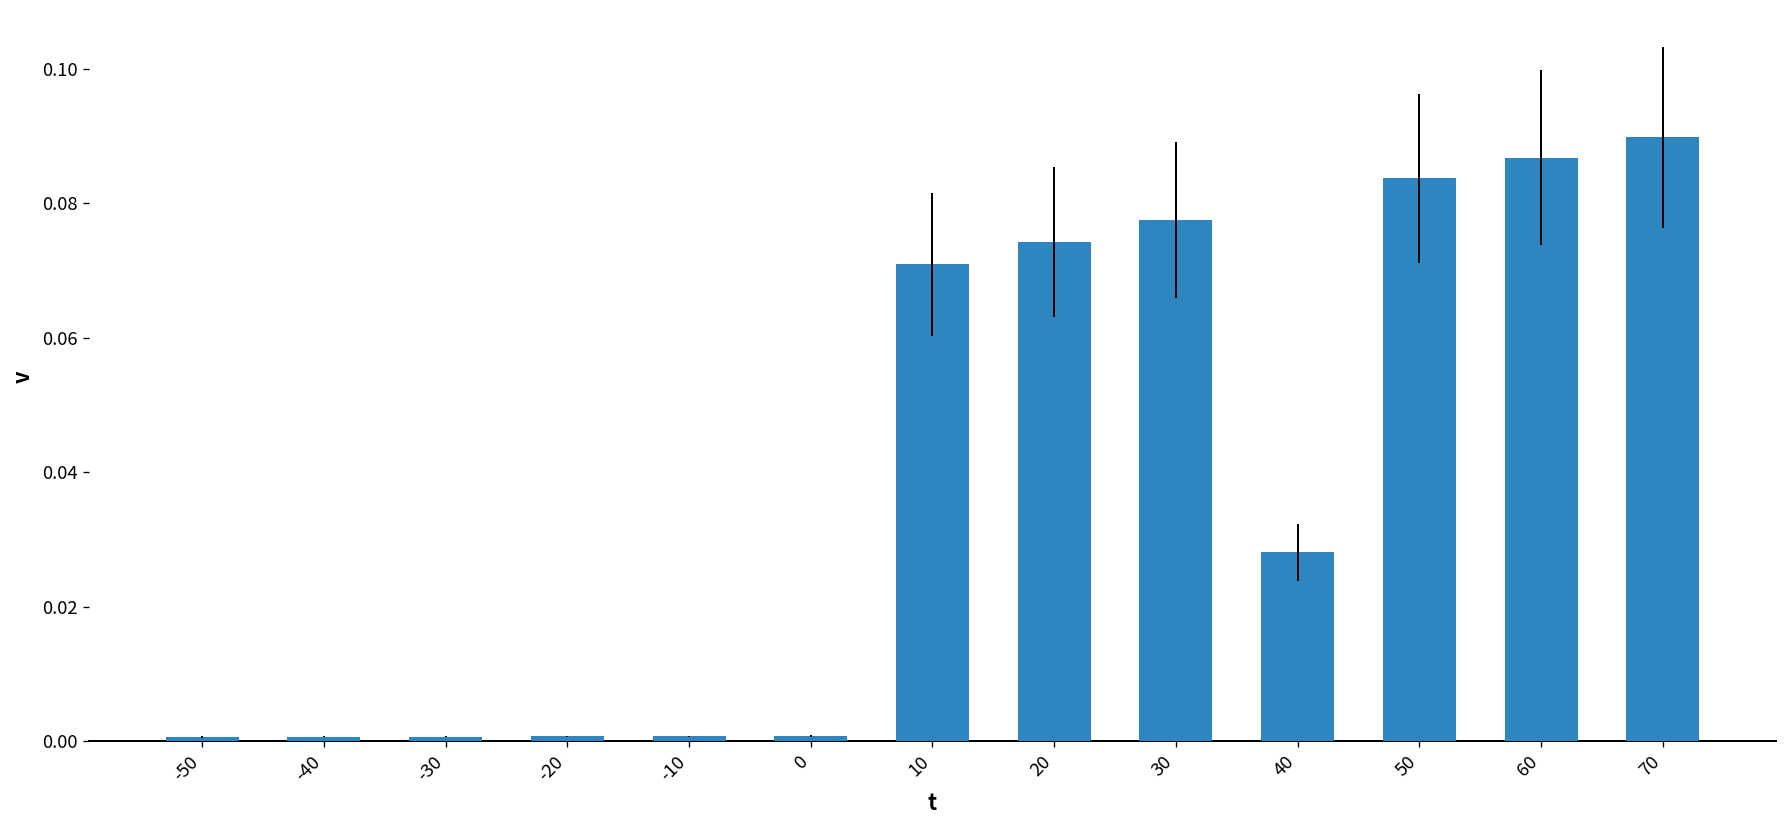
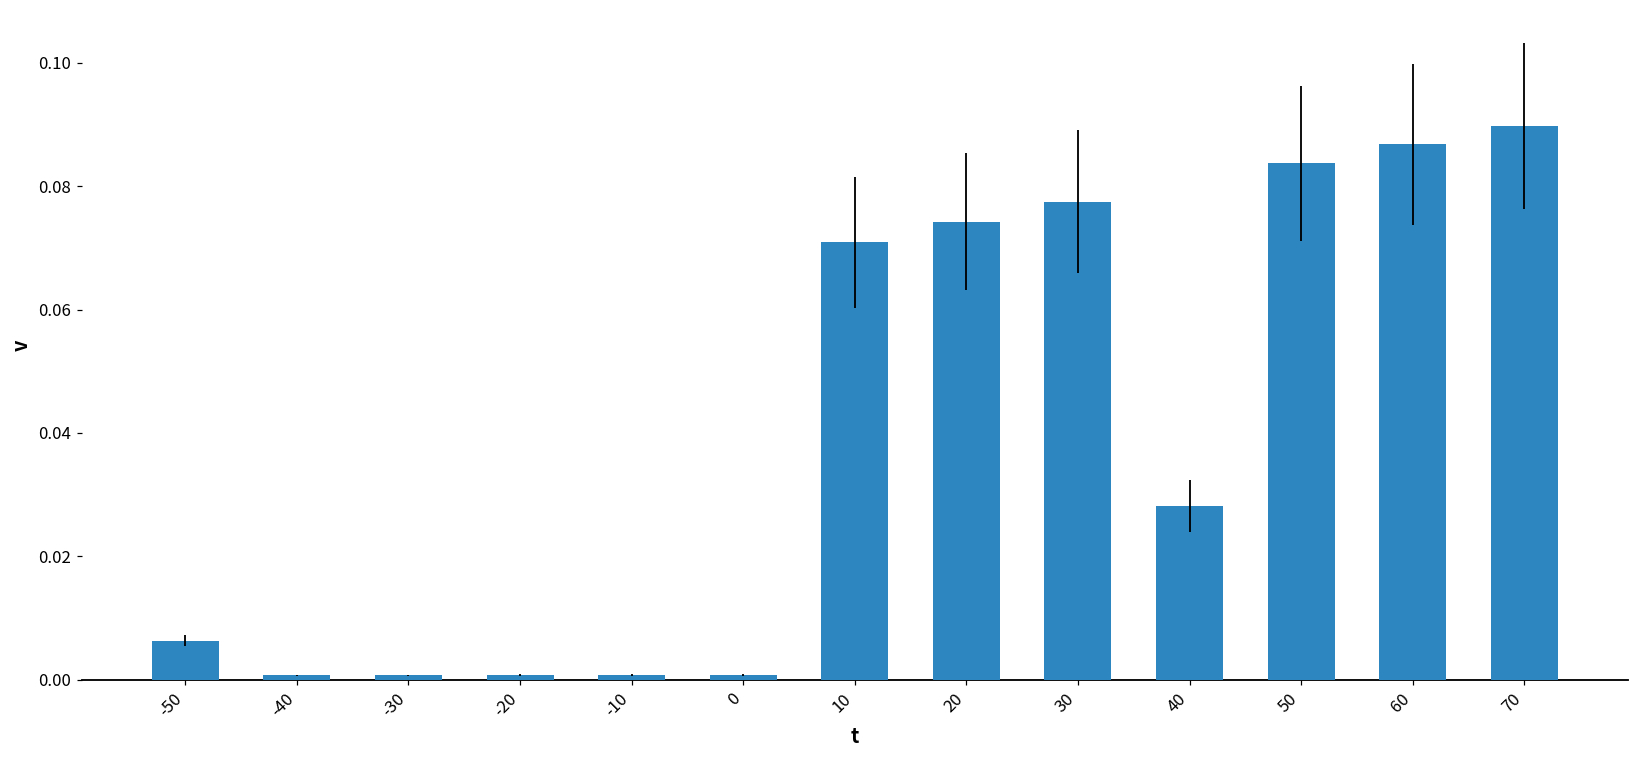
  {
-   "-50": 0.001,
+   "-50": 0.006,
    "-40": 0.001,
    "-30": 0.001,
    "-20": 0.001,
    "-10": 0.001,
    "0": 0.001,
    "10": 0.071,
    "20": 0.074,
    "30": 0.077,
    "40": 0.028,
    "50": 0.084,
    "60": 0.087,
    "70": 0.090
  }
